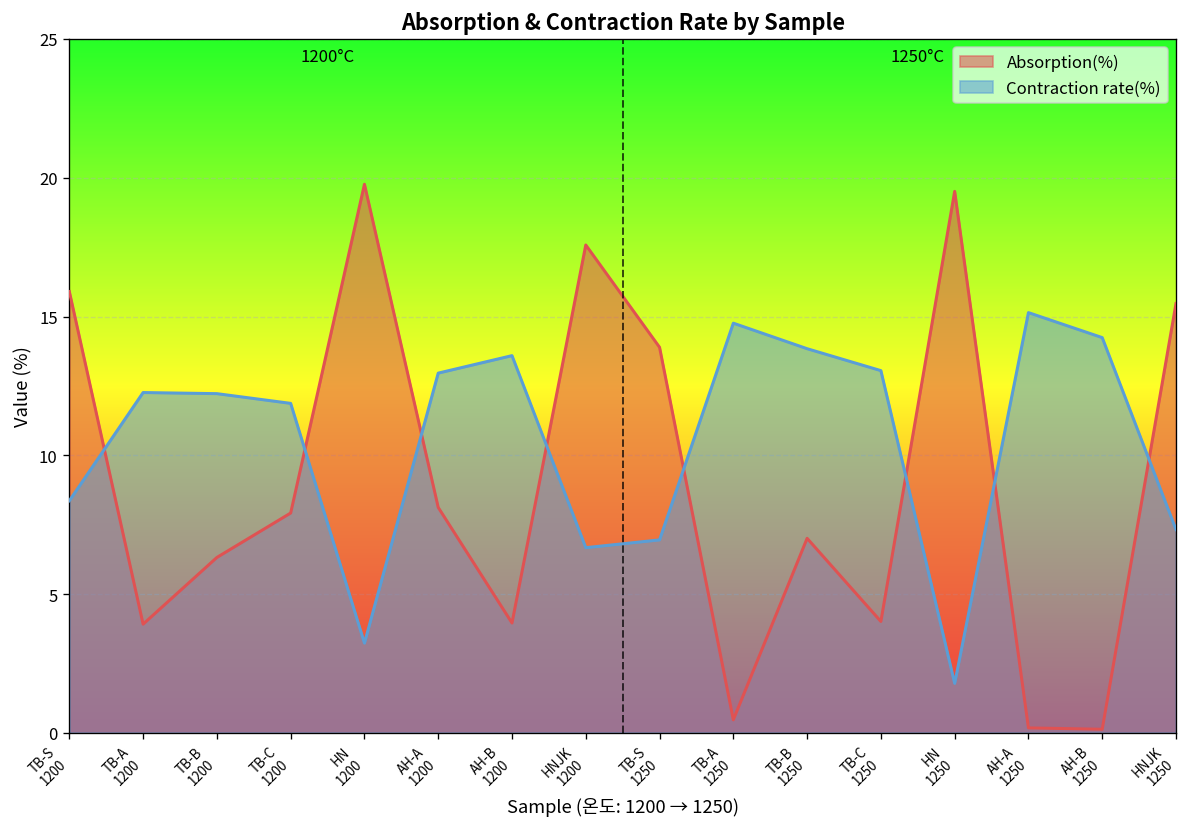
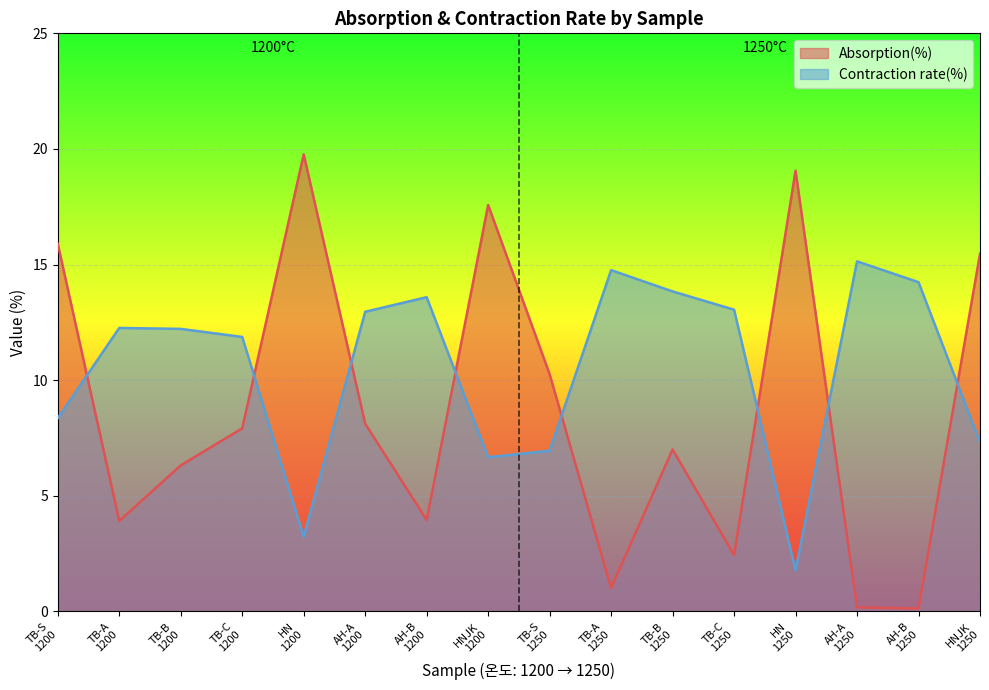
  {
    "Absorption(%)": {
      "TB-S 1200": 15.9,
      "TB-A 1200": 3.9,
      "TB-B 1200": 6.3,
      "TB-C 1200": 7.9,
      "HN 1200": 19.8,
      "AH-A 1200": 8.1,
      "AH-B 1200": 4.0,
      "HNJK 1200": 17.6,
-     "TB-S 1250": 13.9,
-     "TB-A 1250": 0.5,
+     "TB-S 1250": 10.3,
+     "TB-A 1250": 1.0,
      "TB-B 1250": 7.0,
-     "TB-C 1250": 4.0,
-     "HN 1250": 19.5,
+     "TB-C 1250": 2.4,
+     "HN 1250": 19.1,
      "AH-A 1250": 0.2,
      "AH-B 1250": 0.1,
      "HNJK 1250": 15.5
    },
    "Contraction rate(%)": {
      "TB-S 1200": 8.4,
      "TB-A 1200": 12.3,
      "TB-B 1200": 12.2,
      "TB-C 1200": 11.9,
      "HN 1200": 3.2,
      "AH-A 1200": 13.0,
      "AH-B 1200": 13.6,
      "HNJK 1200": 6.7,
      "TB-S 1250": 7.0,
      "TB-A 1250": 14.8,
      "TB-B 1250": 13.8,
      "TB-C 1250": 13.1,
      "HN 1250": 1.8,
      "AH-A 1250": 15.1,
      "AH-B 1250": 14.2,
      "HNJK 1250": 7.3
    }
  }
